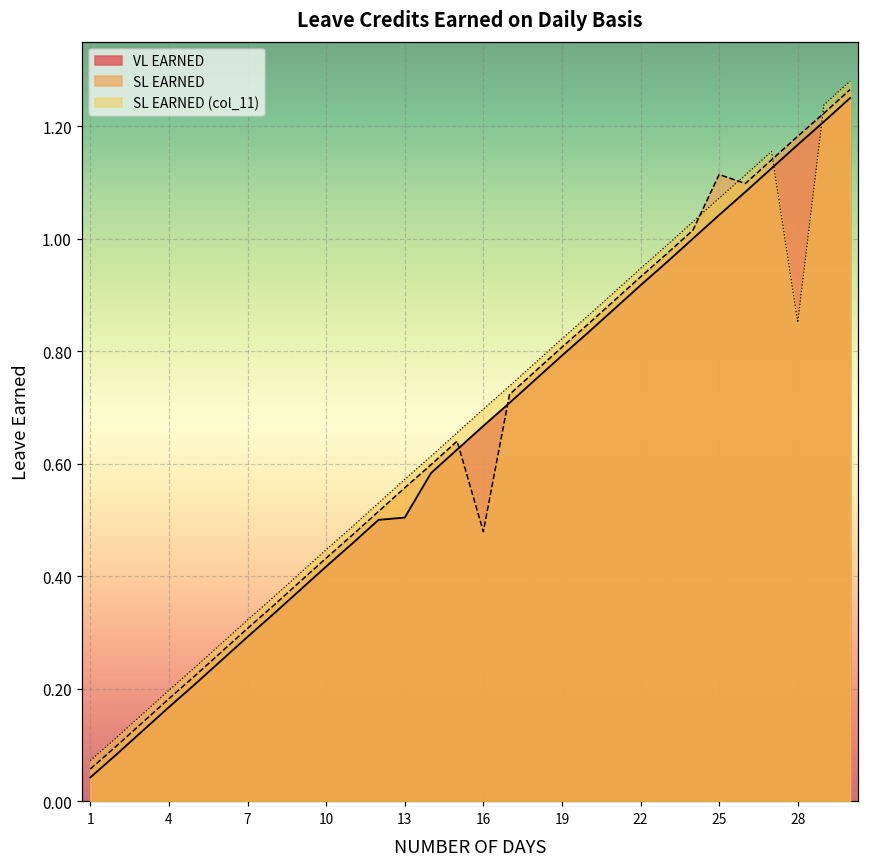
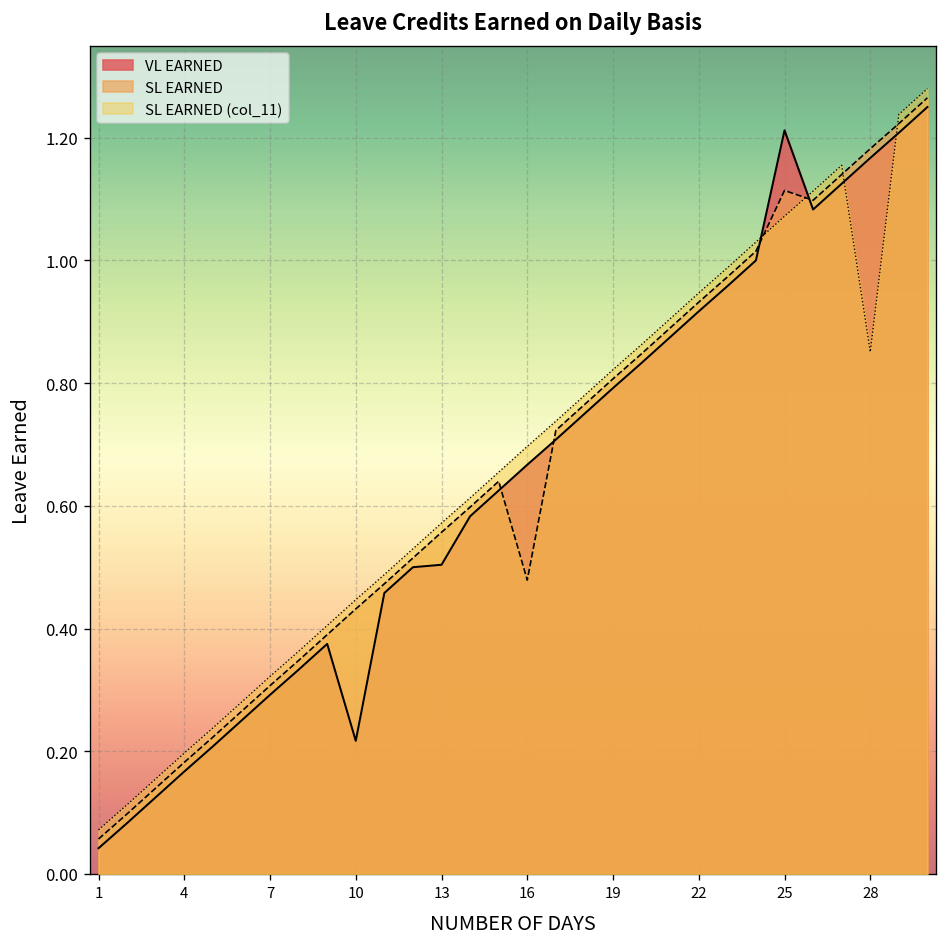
  {
    "VL EARNED": {
      "1": 0.04,
      "4": 0.17,
      "7": 0.29,
-     "10": 0.42,
+     "10": 0.22,
      "13": 0.50,
      "16": 0.67,
      "19": 0.79,
      "22": 0.92,
-     "25": 1.04,
+     "25": 1.21,
      "28": 1.17
    }
  }
